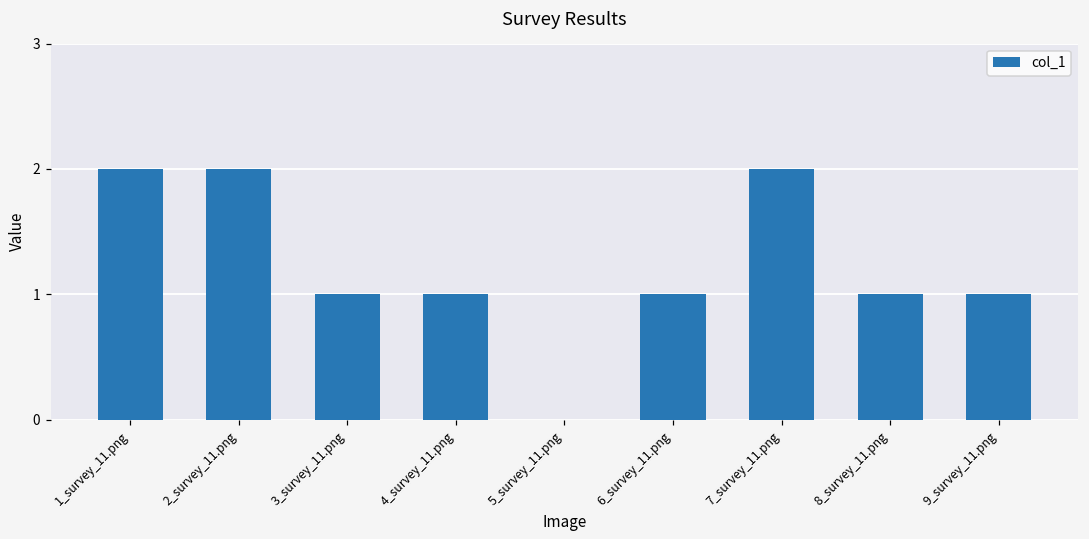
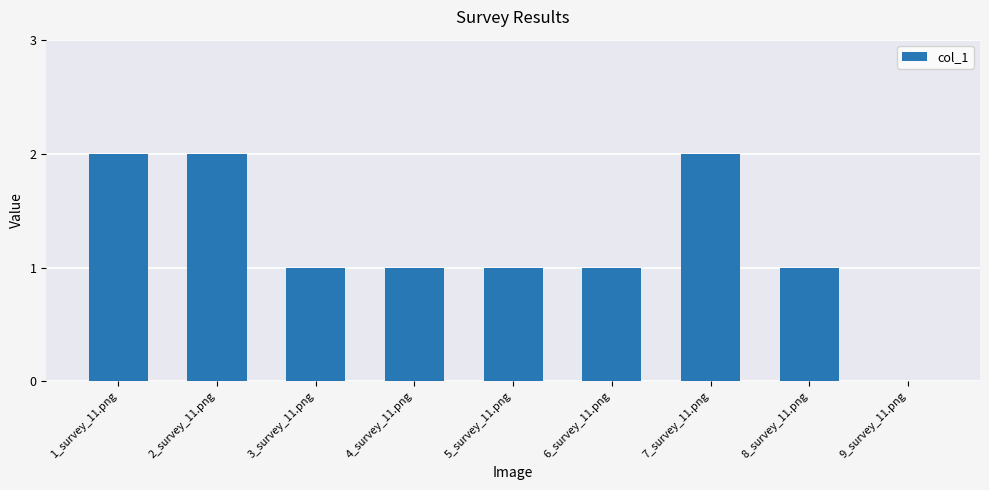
  {
    "1_survey_11.png": 2,
    "2_survey_11.png": 2,
    "3_survey_11.png": 1,
    "4_survey_11.png": 1,
-   "5_survey_11.png": 0,
+   "5_survey_11.png": 1,
    "6_survey_11.png": 1,
    "7_survey_11.png": 2,
    "8_survey_11.png": 1,
-   "9_survey_11.png": 1
+   "9_survey_11.png": 0
  }
